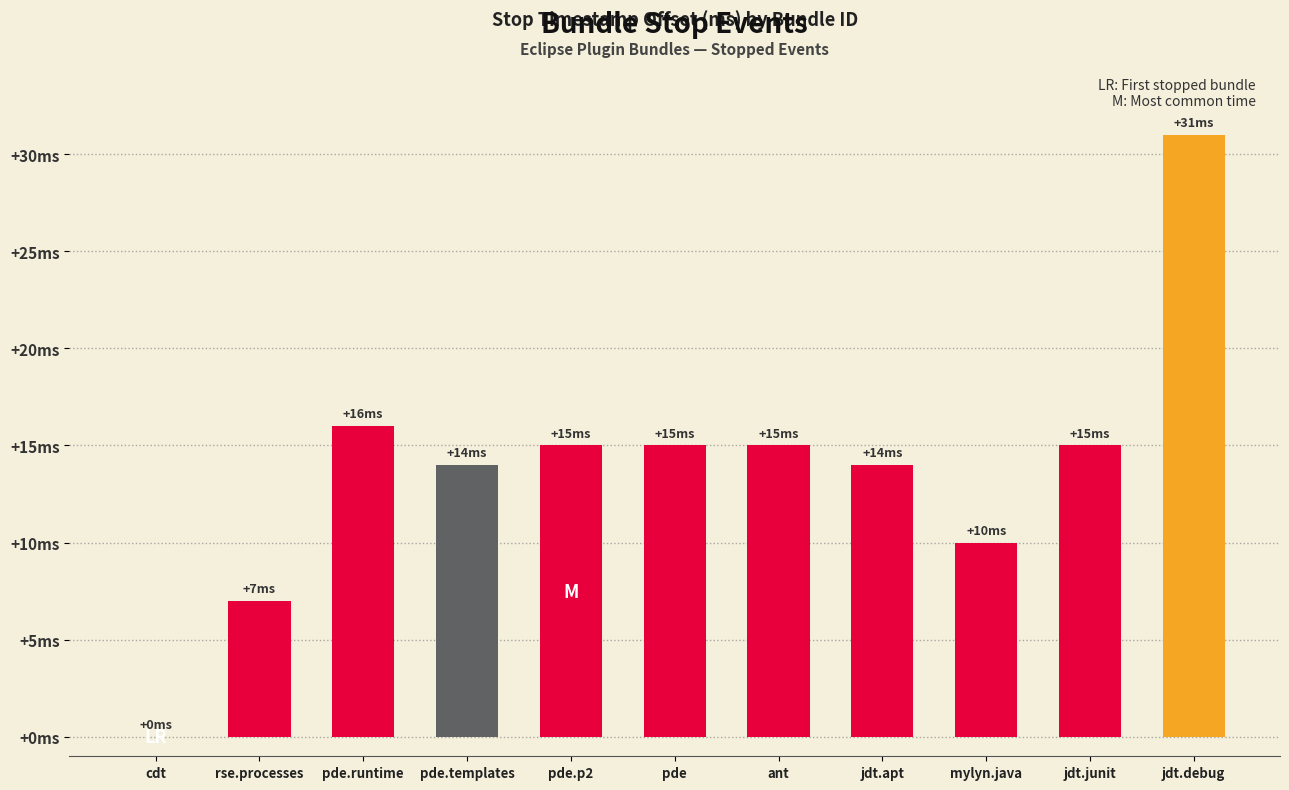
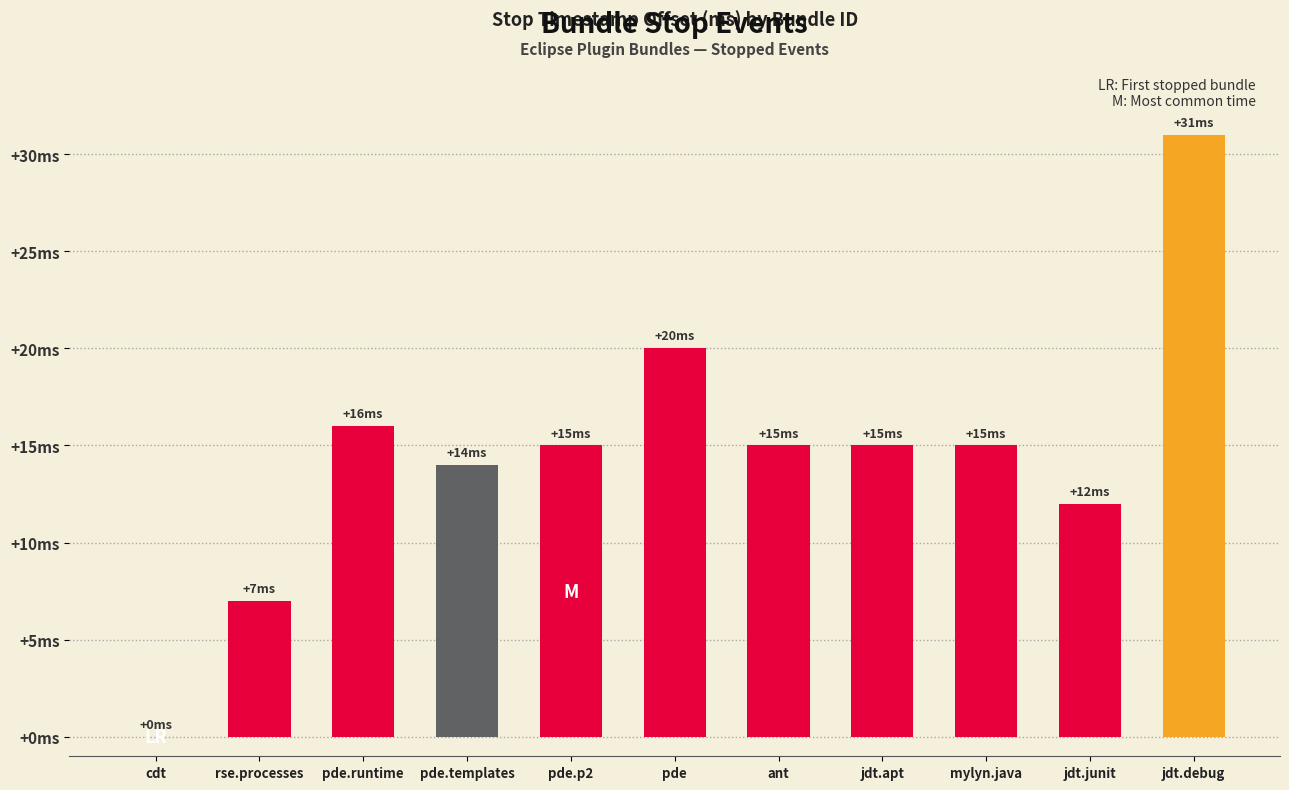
  {
    "cdt": "+0",
    "rse.processes": "+7",
    "pde.runtime": "+16",
    "pde.templates": "+14",
    "pde.p2": "+15",
-   "pde": "+15",
+   "pde": "+20",
    "ant": "+15",
-   "jdt.apt": "+14",
-   "mylyn.java": "+10",
-   "jdt.junit": "+15",
+   "jdt.apt": "+15",
+   "mylyn.java": "+15",
+   "jdt.junit": "+12",
    "jdt.debug": "+31"
  }
